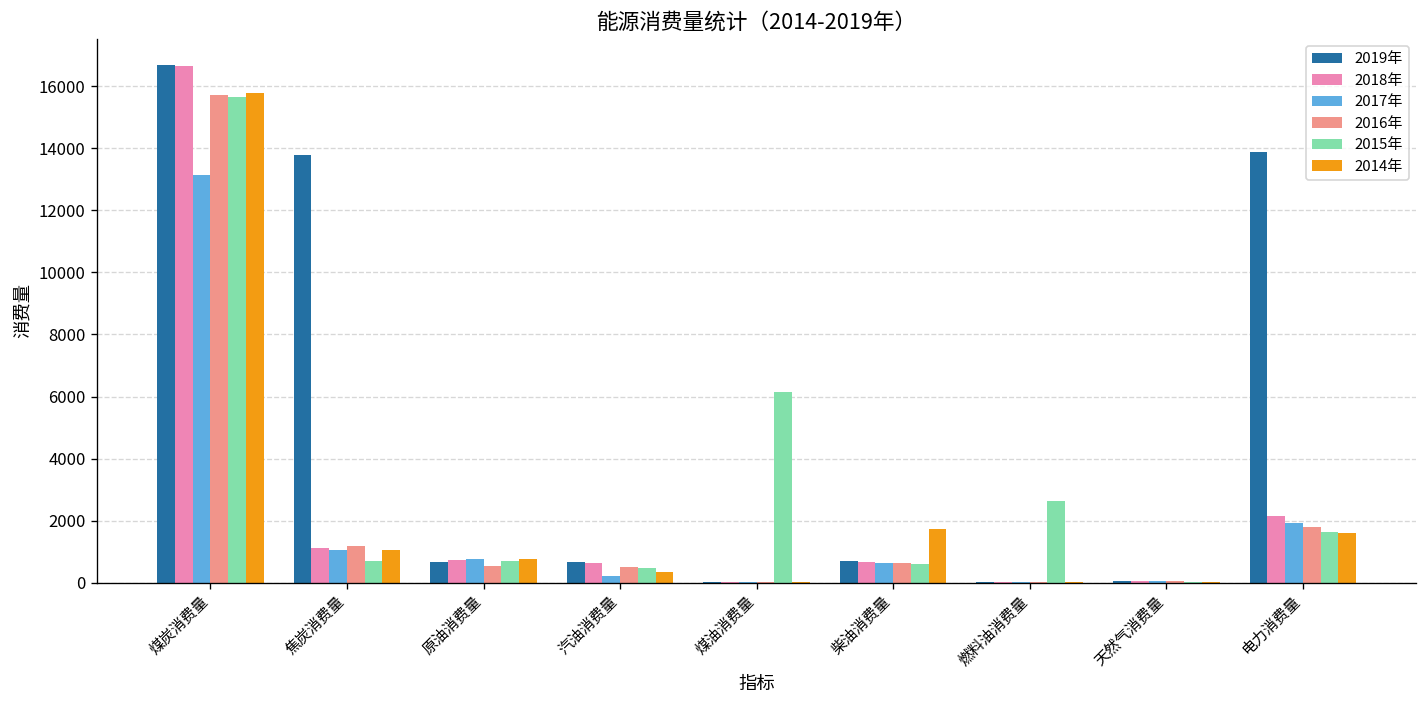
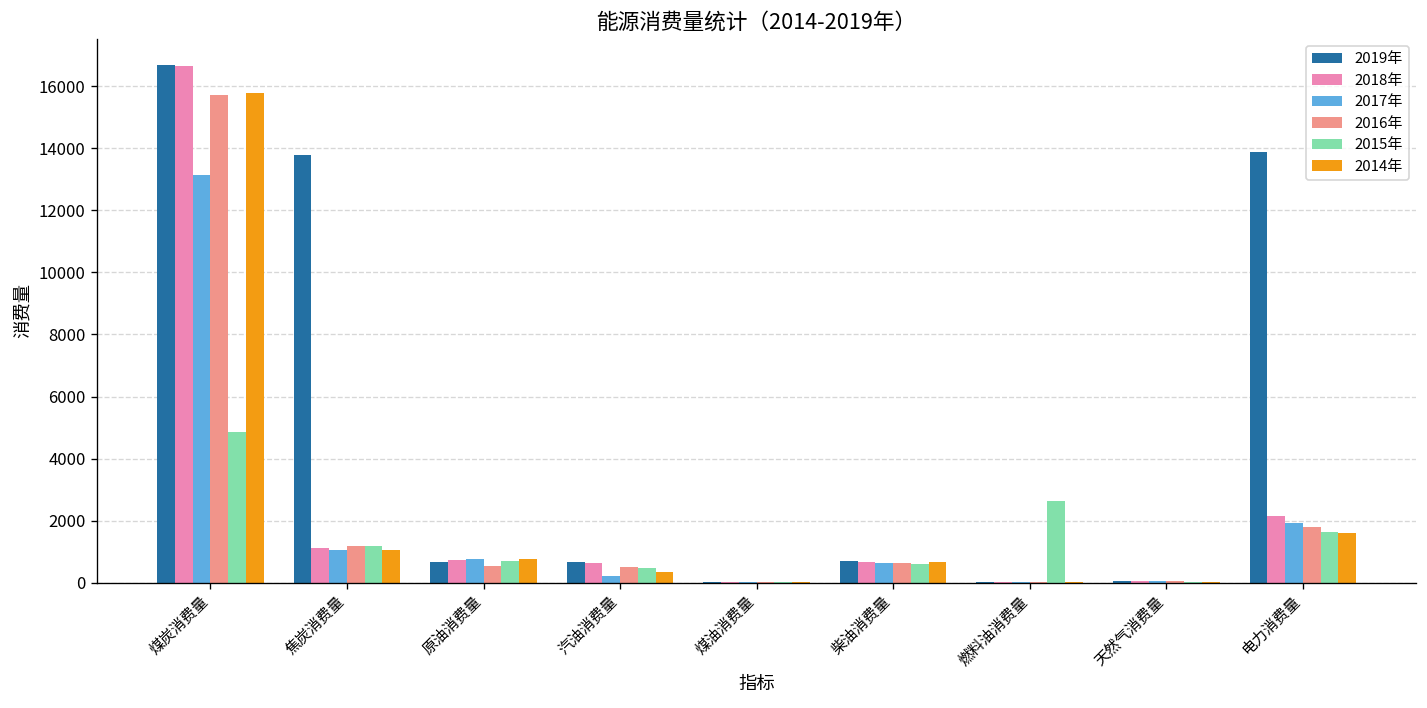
  {
    "2019年": {
      "煤炭消费量": 16700,
      "焦炭消费量": 13800,
      "原油消费量": 700,
      "汽油消费量": 700,
      "柴油消费量": 700,
      "电力消费量": 13900
    },
    "2017年": {
      "煤炭消费量": 13100,
      "焦炭消费量": 1000,
      "原油消费量": 800,
      "汽油消费量": 200,
      "柴油消费量": 600,
      "电力消费量": 1900
    },
    "2015年": {
-     "煤炭消费量": 15700,
-     "焦炭消费量": 700,
+     "煤炭消费量": 4900,
+     "焦炭消费量": 1200,
      "原油消费量": 700,
      "汽油消费量": 500,
-     "煤油消费量": 6200,
+     "煤油消费量": 0,
      "柴油消费量": 600,
      "燃料油消费量": 2600,
      "电力消费量": 1600
    },
    "2014年": {
      "煤炭消费量": 15800,
      "焦炭消费量": 1100,
      "原油消费量": 700,
      "汽油消费量": 400,
-     "柴油消费量": 1700,
+     "柴油消费量": 700,
      "电力消费量": 1600
    }
  }
